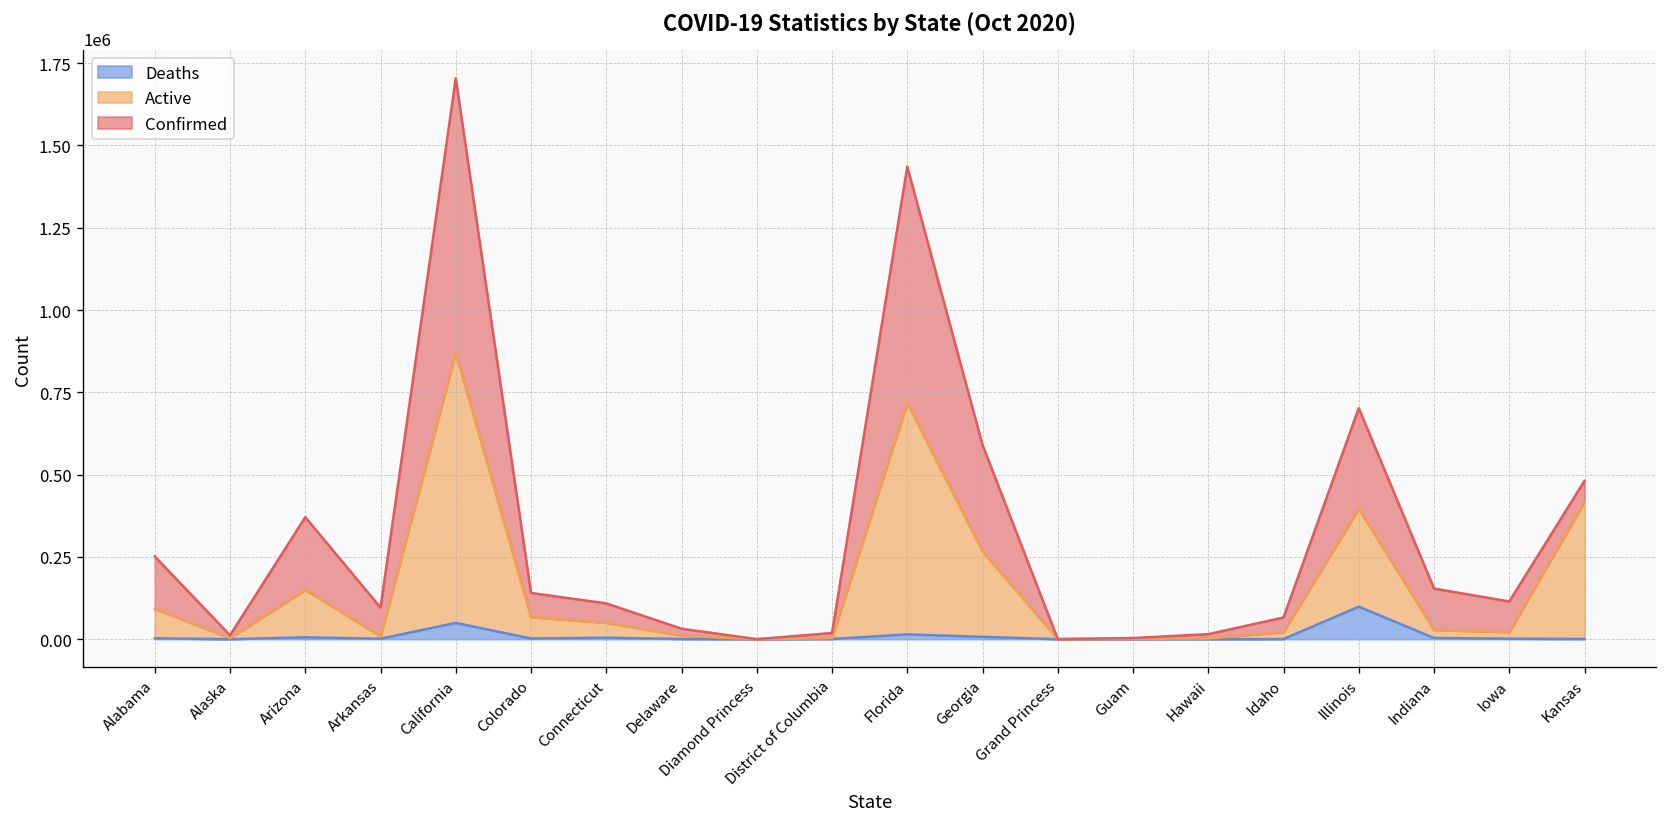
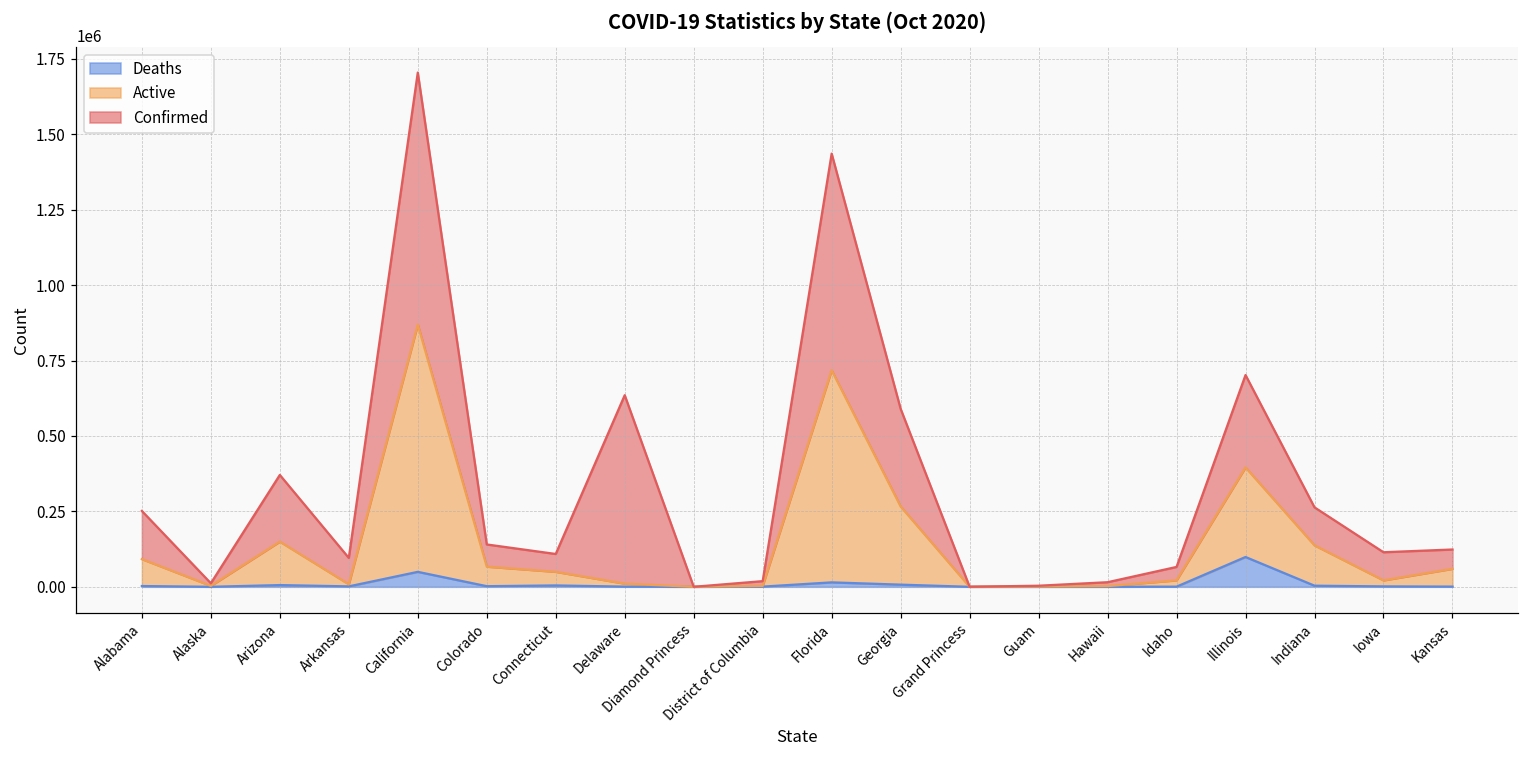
  {
    "Deaths": {
      "Alabama": 0,
      "Arizona": 10000,
      "California": 50000,
      "Colorado": 0,
      "Connecticut": 0,
      "Delaware": 0,
      "Florida": 10000,
      "Georgia": 10000,
      "Idaho": 0,
      "Illinois": 100000,
      "Indiana": 0,
      "Iowa": 0,
      "Kansas": 0
    },
    "Active": {
      "Alabama": 90000,
      "Arizona": 140000,
      "California": 820000,
      "Colorado": 60000,
      "Connecticut": 50000,
      "Delaware": 10000,
      "Florida": 700000,
      "Georgia": 260000,
      "Idaho": 20000,
      "Illinois": 300000,
-     "Indiana": 20000,
+     "Indiana": 130000,
      "Iowa": 20000,
-     "Kansas": 420000
+     "Kansas": 60000
    },
    "Confirmed": {
      "Alabama": 160000,
      "Arizona": 220000,
      "Arkansas": 90000,
      "California": 840000,
      "Colorado": 70000,
      "Connecticut": 60000,
-     "Delaware": 20000,
+     "Delaware": 620000,
      "District of Columbia": 20000,
      "Florida": 720000,
      "Georgia": 320000,
      "Hawaii": 10000,
      "Idaho": 40000,
      "Illinois": 310000,
      "Indiana": 130000,
      "Iowa": 90000,
      "Kansas": 60000
    }
  }
